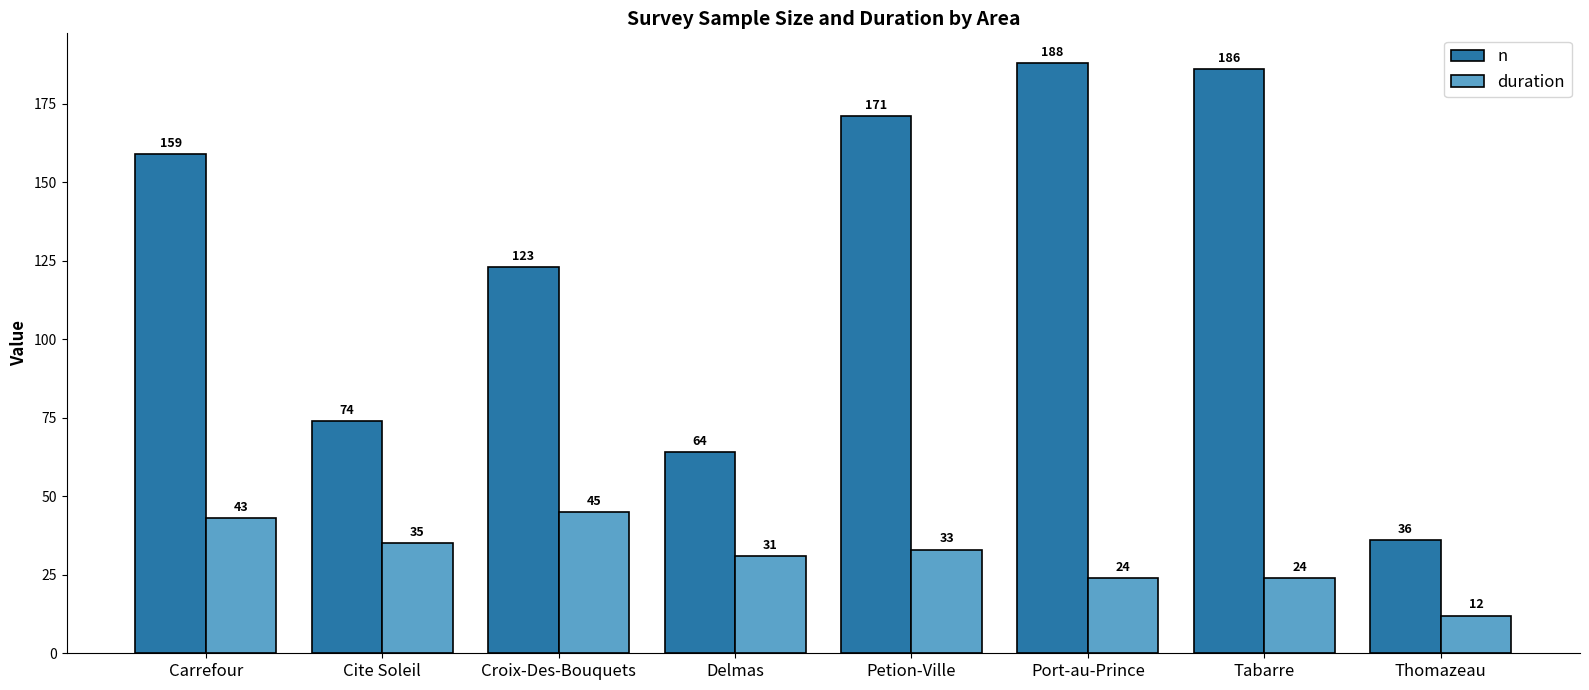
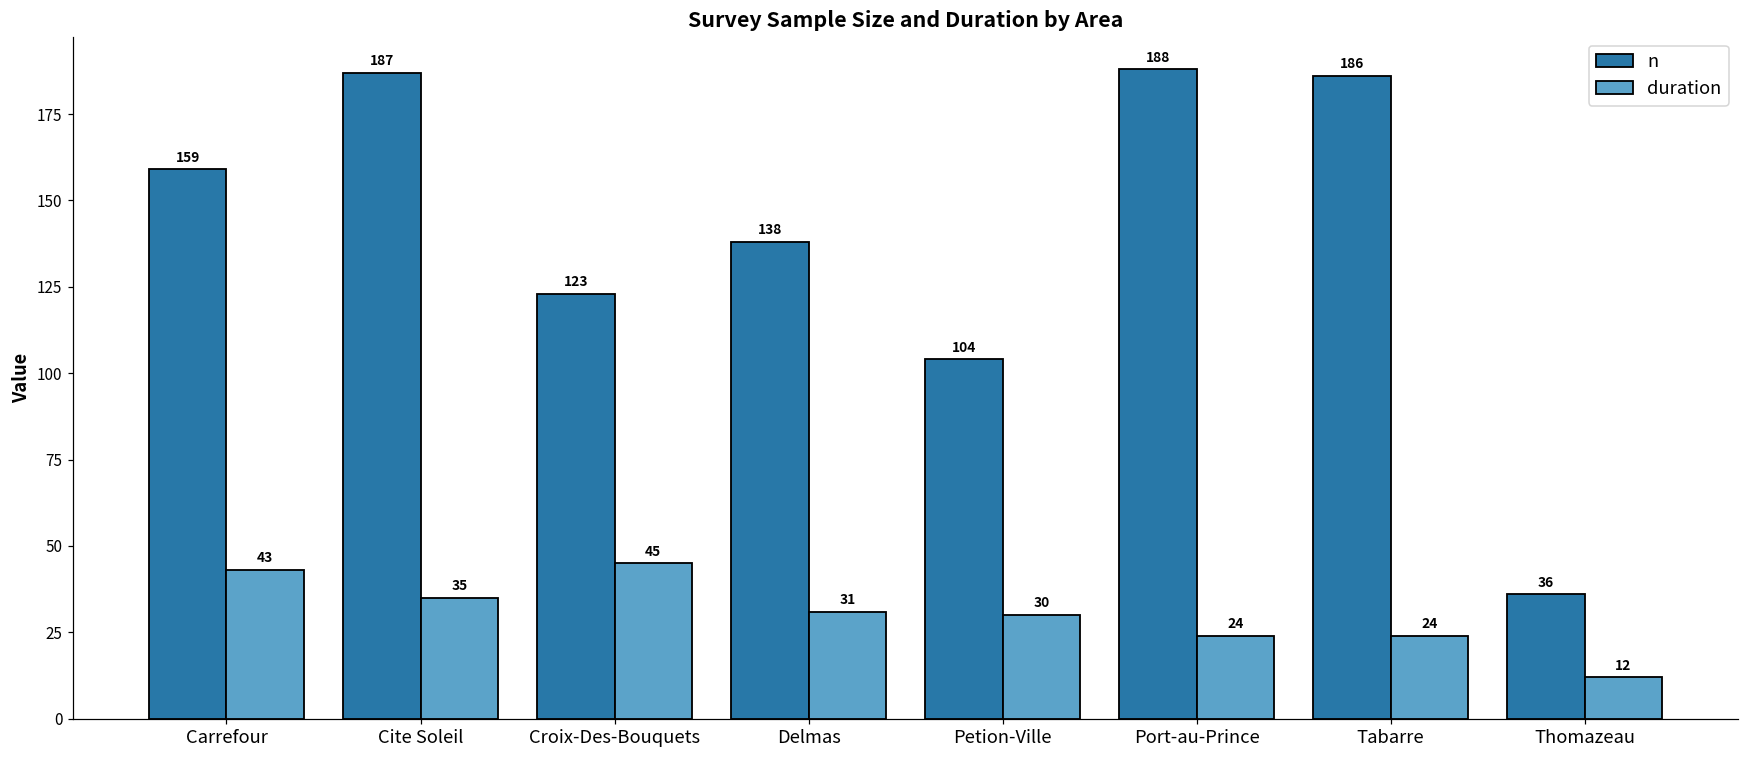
  {
    "n": {
      "Carrefour": 159,
-     "Cite Soleil": 74,
+     "Cite Soleil": 187,
      "Croix-Des-Bouquets": 123,
-     "Delmas": 64,
-     "Petion-Ville": 171,
+     "Delmas": 138,
+     "Petion-Ville": 104,
      "Port-au-Prince": 188,
      "Tabarre": 186,
      "Thomazeau": 36
    },
    "duration": {
      "Carrefour": 43,
      "Cite Soleil": 35,
      "Croix-Des-Bouquets": 45,
      "Delmas": 31,
-     "Petion-Ville": 33,
+     "Petion-Ville": 30,
      "Port-au-Prince": 24,
      "Tabarre": 24,
      "Thomazeau": 12
    }
  }
